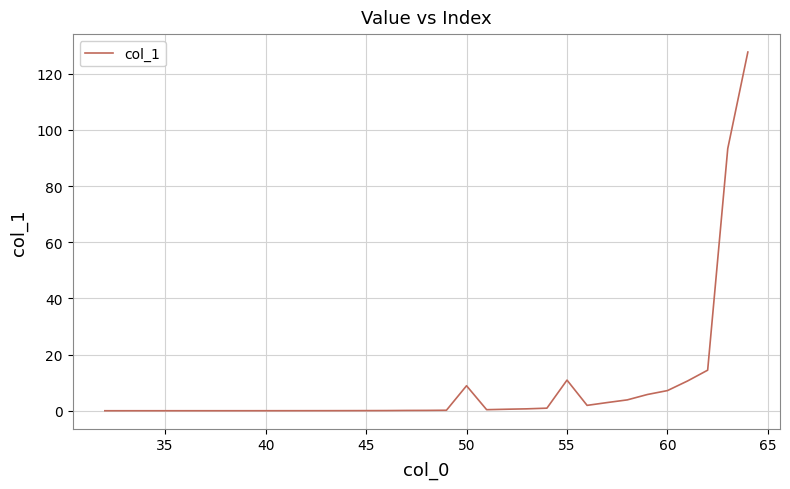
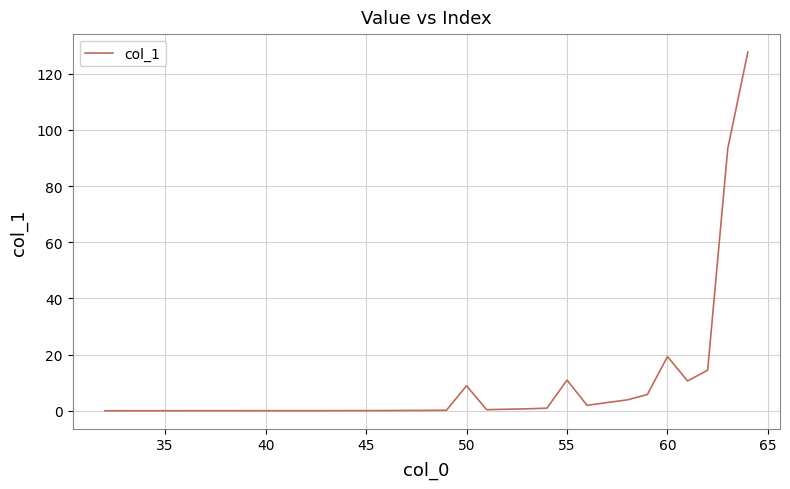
  {
    "35": 0,
    "40": 0,
    "45": 0,
    "50": 9,
    "55": 11,
-   "60": 7
+   "60": 19
  }
